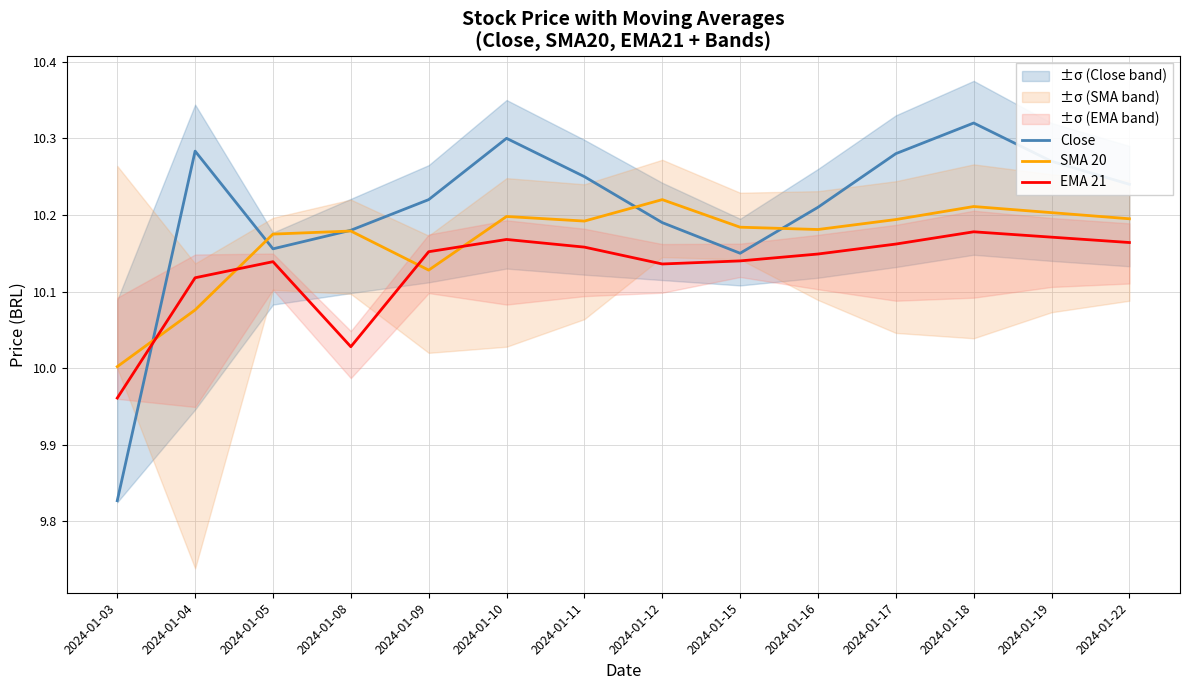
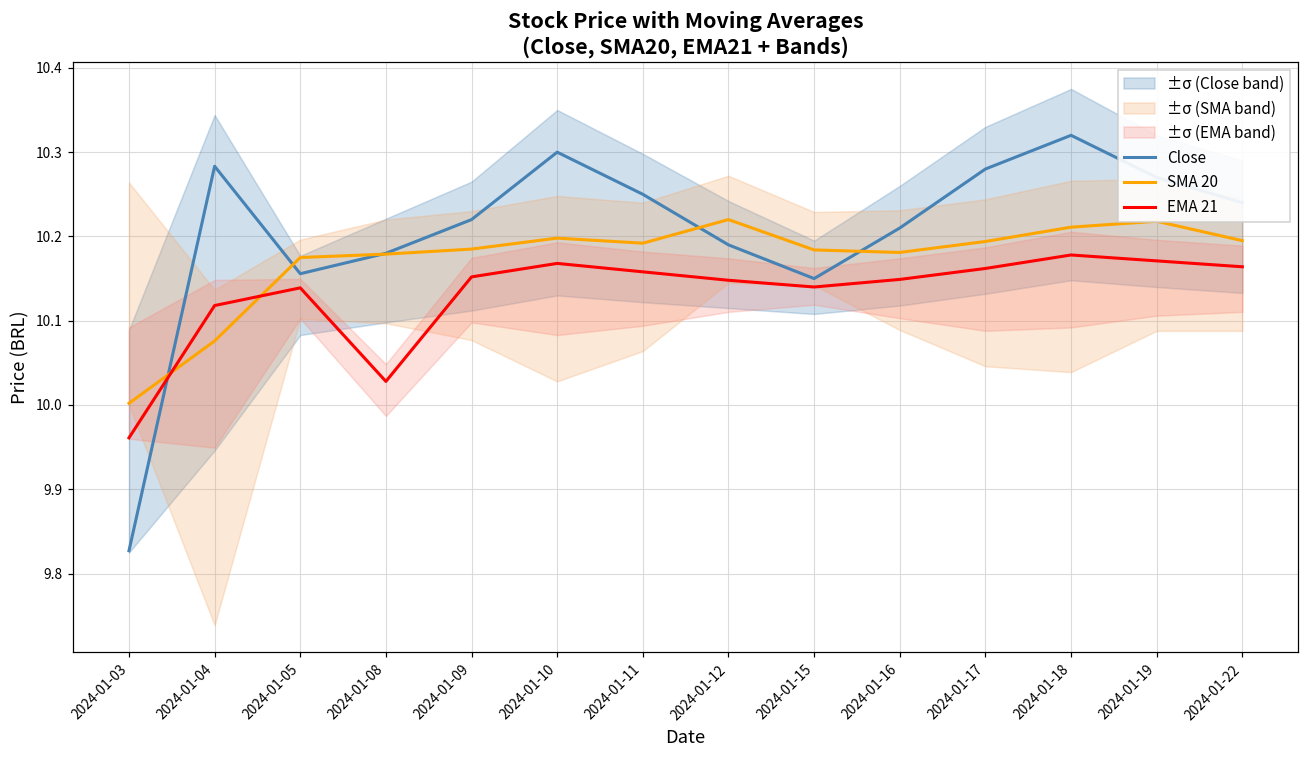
  {
    "SMA 20": {
      "2024-01-03": 10.00,
      "2024-01-04": 10.08,
-     "2024-01-09": 10.13,
+     "2024-01-09": 10.19,
      "2024-01-10": 10.20,
      "2024-01-11": 10.19,
      "2024-01-12": 10.22,
      "2024-01-15": 10.18,
      "2024-01-16": 10.18,
      "2024-01-17": 10.19,
      "2024-01-18": 10.21,
-     "2024-01-19": 10.20,
+     "2024-01-19": 10.22,
      "2024-01-22": 10.20
    },
    "EMA 21": {
      "2024-01-03": 9.96,
      "2024-01-04": 10.12,
      "2024-01-05": 10.14,
      "2024-01-08": 10.03,
      "2024-01-09": 10.15,
      "2024-01-10": 10.17,
      "2024-01-11": 10.16,
-     "2024-01-12": 10.14,
+     "2024-01-12": 10.15,
      "2024-01-15": 10.14,
      "2024-01-16": 10.15,
      "2024-01-17": 10.16,
      "2024-01-18": 10.18,
      "2024-01-19": 10.17,
      "2024-01-22": 10.16
    }
  }
